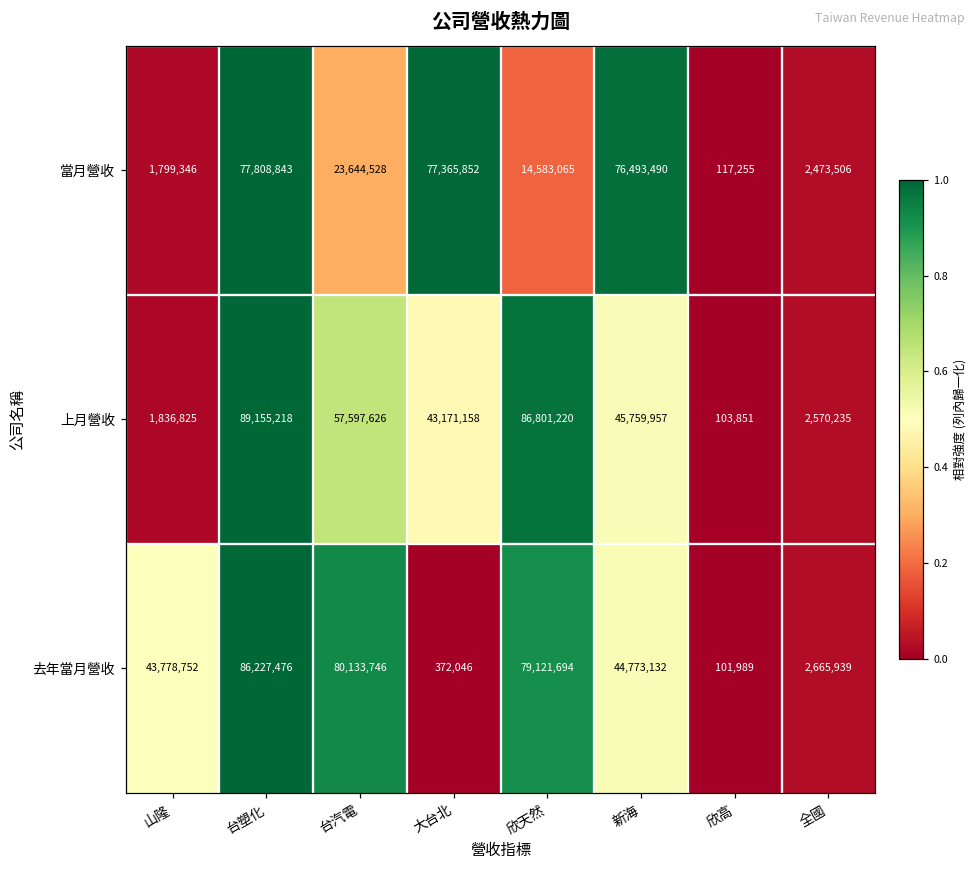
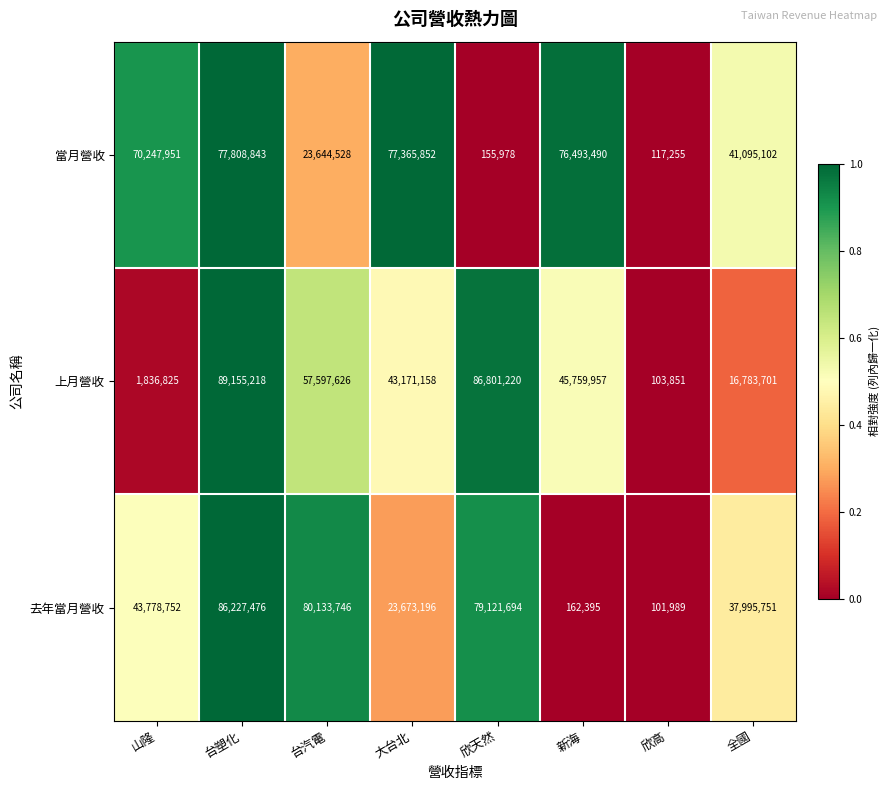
  {
    "當月營收": {
-     "山隆": "1,799,346",
+     "山隆": "70,247,951",
      "台塑化": "77,808,843",
      "台汽電": "23,644,528",
      "大台北": "77,365,852",
-     "欣天然": "14,583,065",
+     "欣天然": "155,978",
      "新海": "76,493,490",
      "欣高": "117,255",
-     "全國": "2,473,506"
+     "全國": "41,095,102"
    },
    "上月營收": {
      "山隆": "1,836,825",
      "台塑化": "89,155,218",
      "台汽電": "57,597,626",
      "大台北": "43,171,158",
      "欣天然": "86,801,220",
      "新海": "45,759,957",
      "欣高": "103,851",
-     "全國": "2,570,235"
+     "全國": "16,783,701"
    },
    "去年當月營收": {
      "山隆": "43,778,752",
      "台塑化": "86,227,476",
      "台汽電": "80,133,746",
-     "大台北": "372,046",
+     "大台北": "23,673,196",
      "欣天然": "79,121,694",
-     "新海": "44,773,132",
+     "新海": "162,395",
      "欣高": "101,989",
-     "全國": "2,665,939"
+     "全國": "37,995,751"
    }
  }
